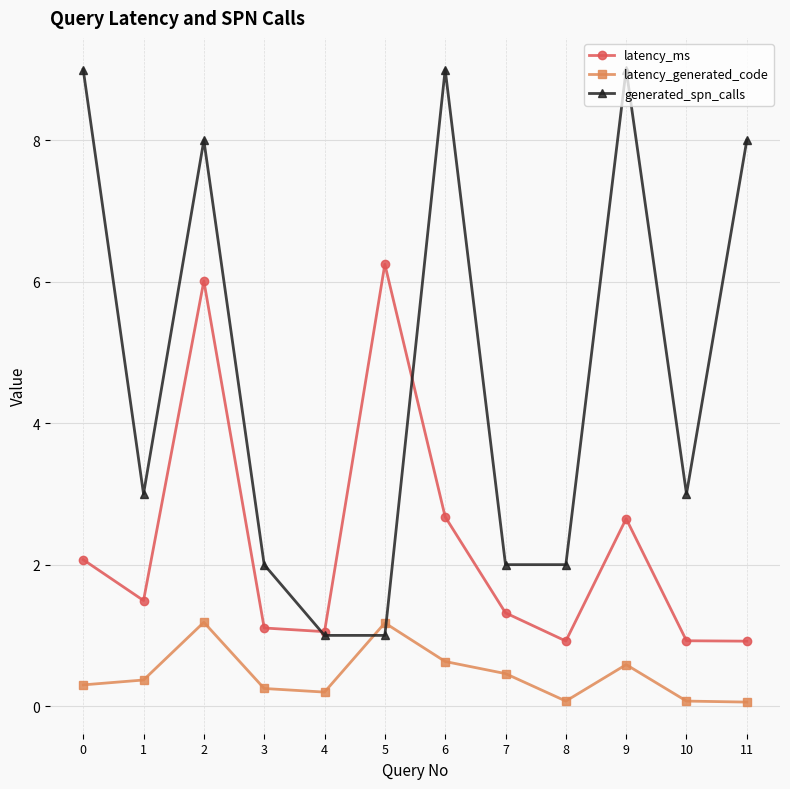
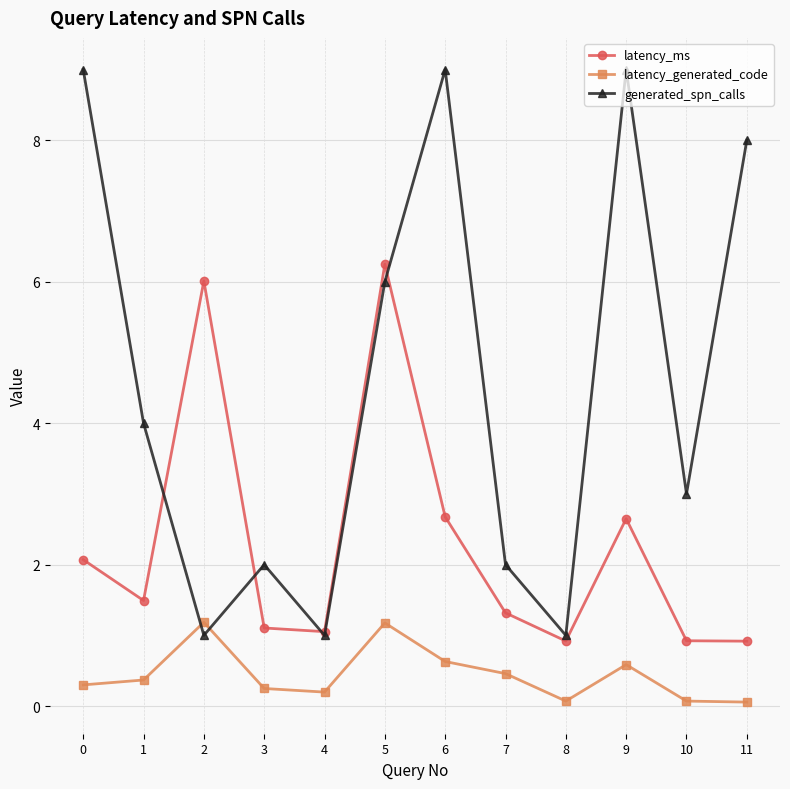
  {
    "generated_spn_calls": {
      "0": 9,
-     "1": 3,
-     "2": 8,
+     "1": 4,
+     "2": 1,
      "3": 2,
      "4": 1,
-     "5": 1,
+     "5": 6,
      "6": 9,
      "7": 2,
-     "8": 2,
+     "8": 1,
      "10": 3,
      "11": 8
    }
  }
